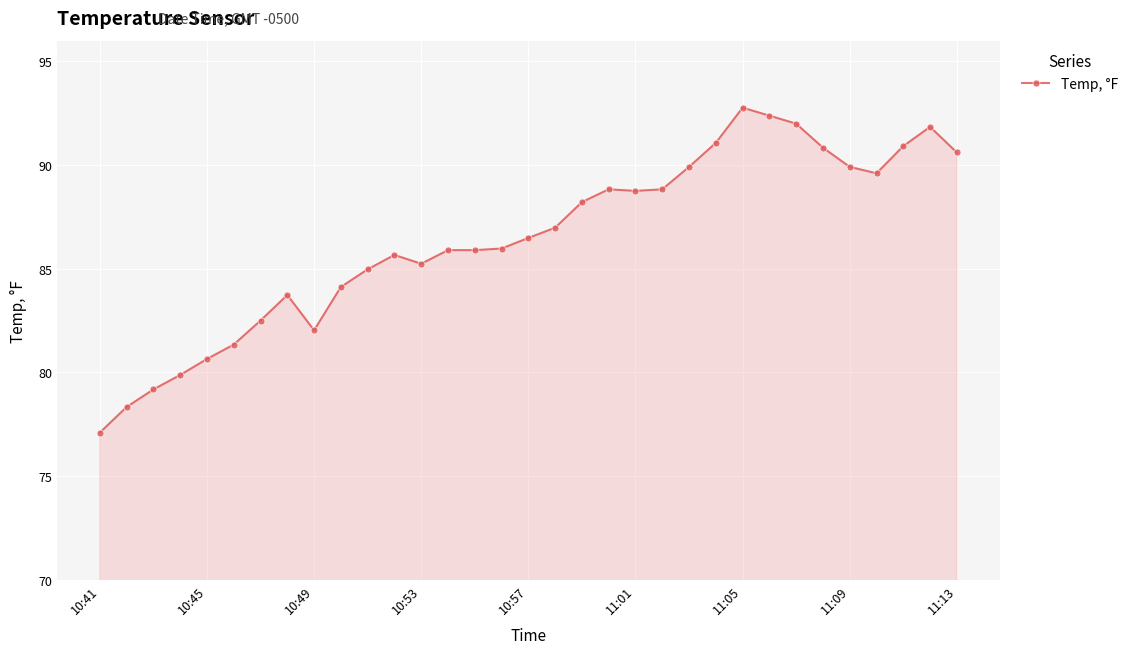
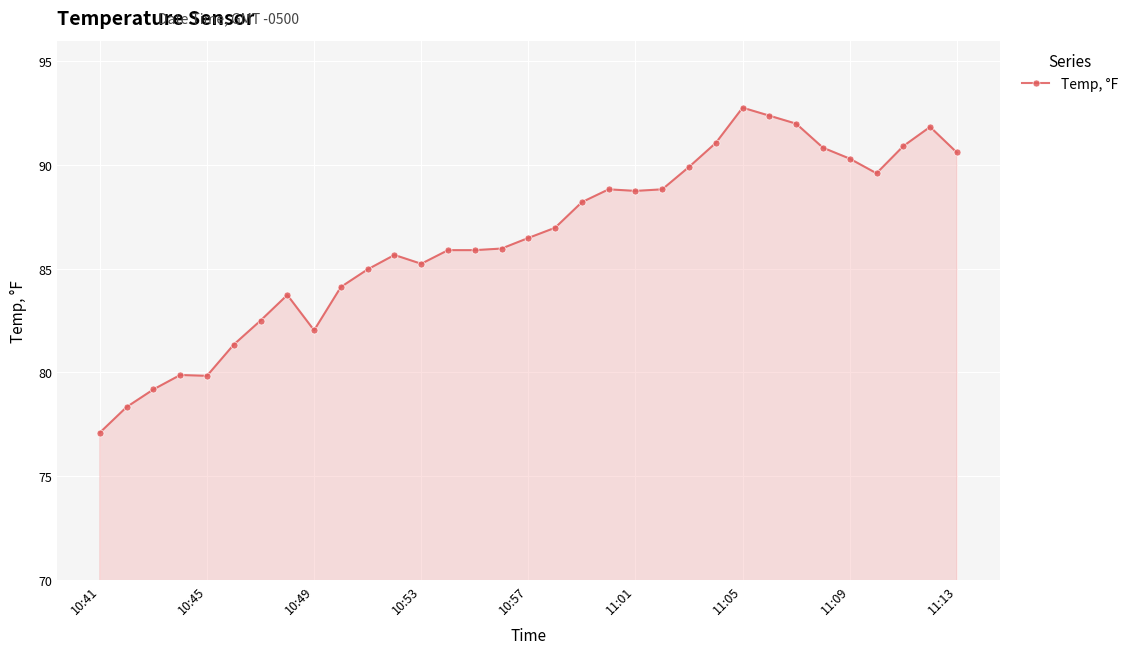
  {
    "10:41": 77.1,
-   "10:45": 80.6,
+   "10:45": 79.8,
    "10:49": 82.0,
    "10:53": 85.2,
    "10:57": 86.5,
    "11:01": 88.8,
    "11:05": 92.8,
-   "11:09": 89.9,
+   "11:09": 90.3,
    "11:13": 90.6
  }
